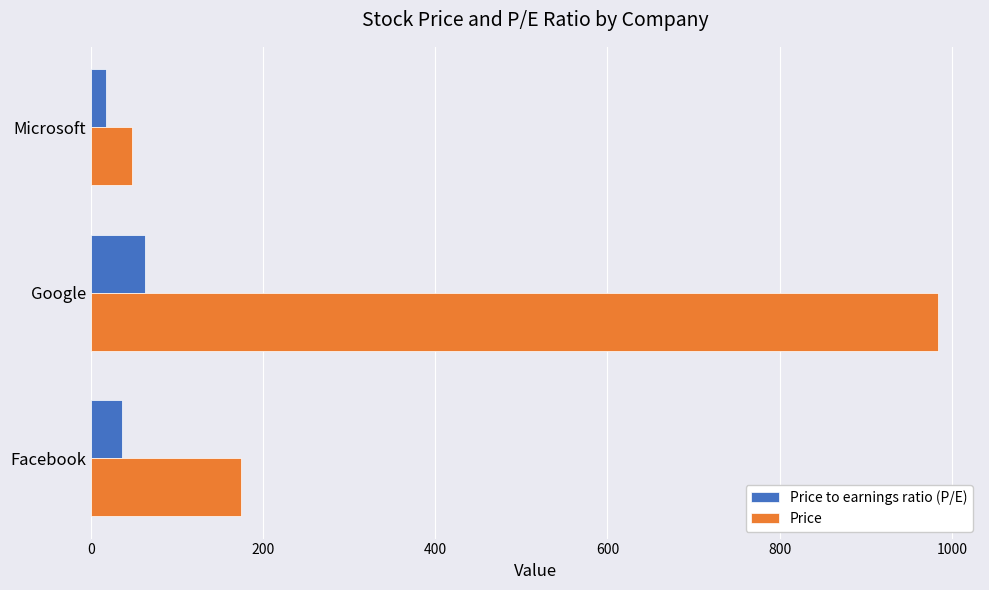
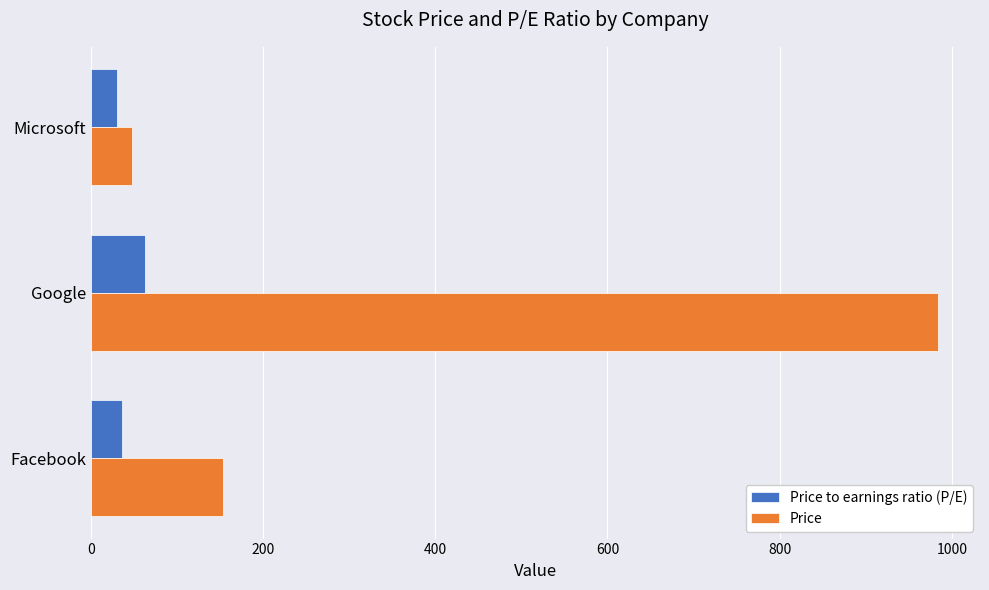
  {
    "Price to earnings ratio (P/E)": {
-     "Microsoft": 20,
+     "Microsoft": 30,
      "Google": 60,
      "Facebook": 40
    },
    "Price": {
      "Microsoft": 50,
      "Google": 980,
-     "Facebook": 170
+     "Facebook": 150
    }
  }
